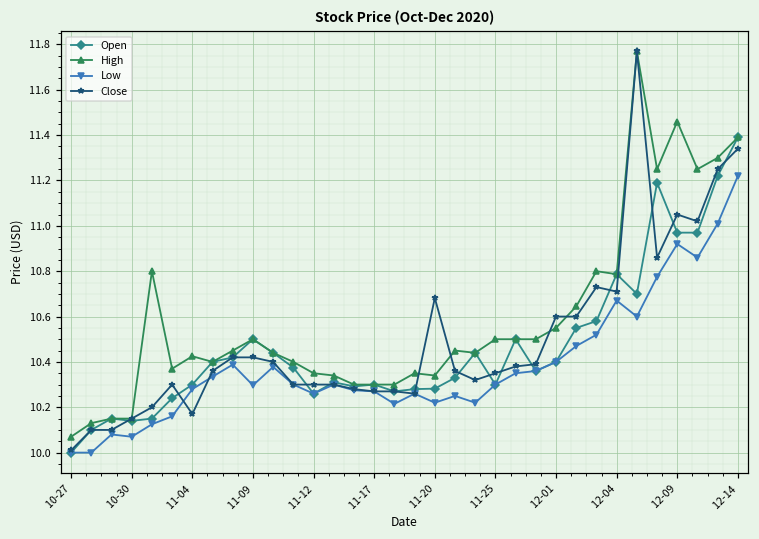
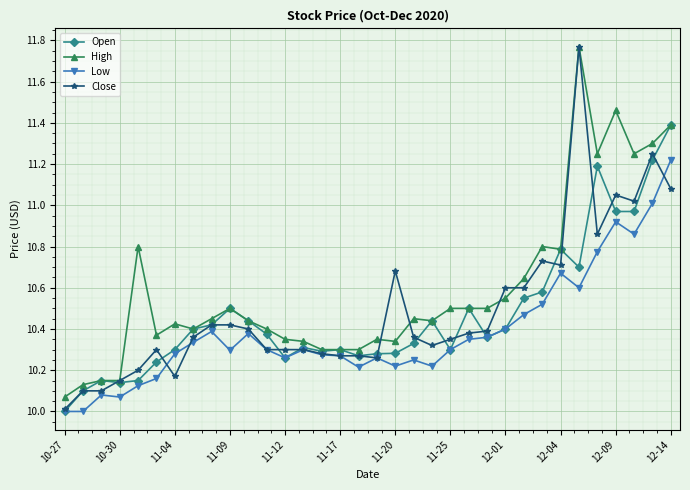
  {
    "Close": {
      "11-04": 10.17,
      "11-09": 10.42,
      "11-12": 10.30,
      "11-20": 10.68,
      "11-25": 10.35,
      "12-01": 10.60,
      "12-04": 10.71,
      "12-09": 11.05,
-     "12-14": 11.34
+     "12-14": 11.08
    }
  }
